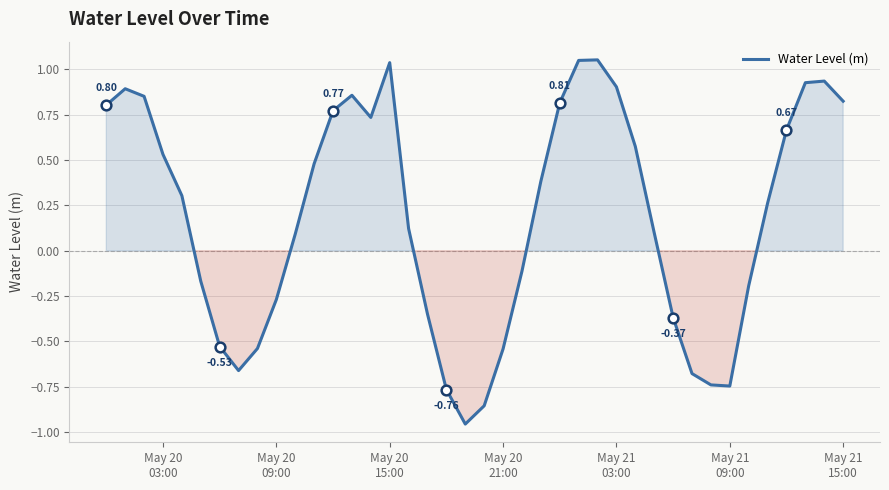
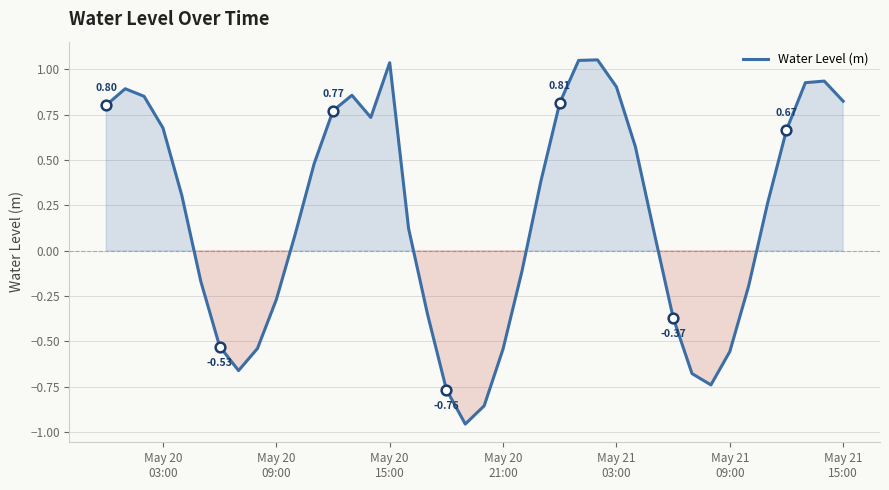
  {
    "Water Level (m)": {
-     "May 20 03:00": 0.53,
+     "May 20 03:00": 0.68,
      "May 20 09:00": -0.27,
      "May 20 15:00": 1.04,
      "May 20 21:00": -0.54,
      "May 21 03:00": 0.90,
-     "May 21 09:00": -0.75,
+     "May 21 09:00": -0.56,
      "May 21 15:00": 0.82
    }
  }
